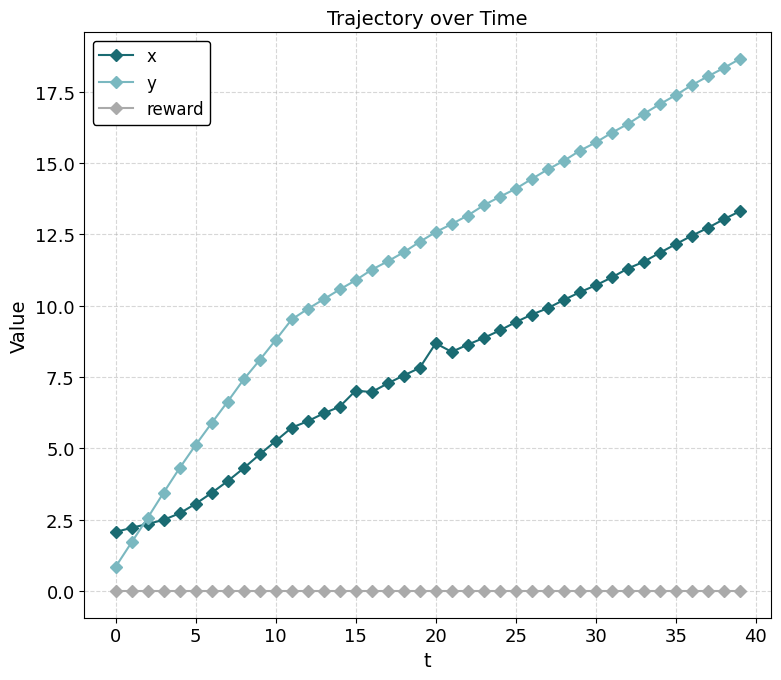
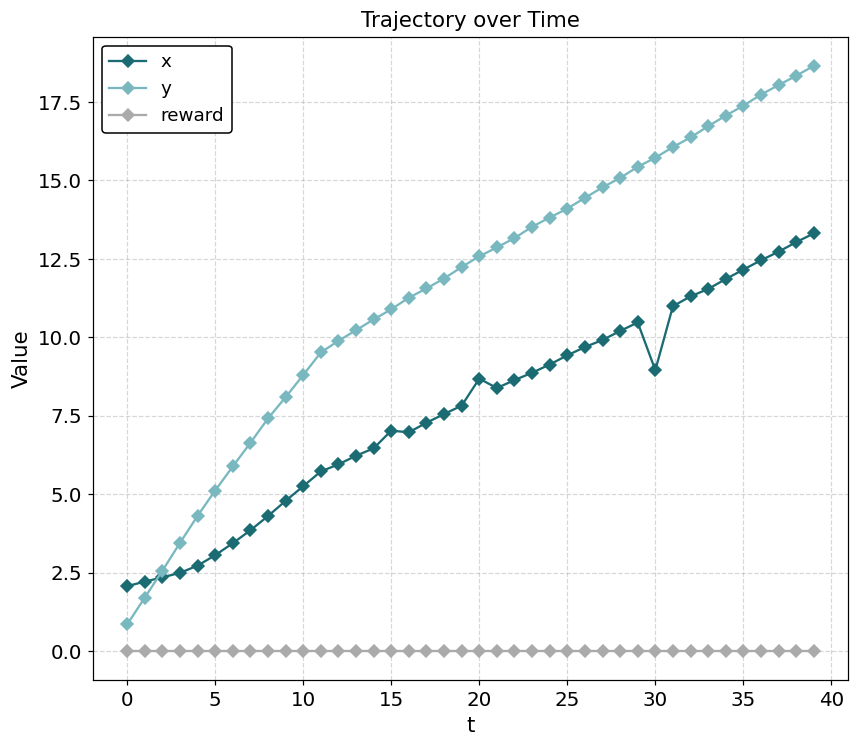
  {
    "x": {
      "0": 2.1,
      "5": 3.1,
      "10": 5.3,
      "15": 7.0,
      "20": 8.7,
      "25": 9.4,
-     "30": 10.7,
+     "30": 9.0,
      "35": 12.2
    }
  }
